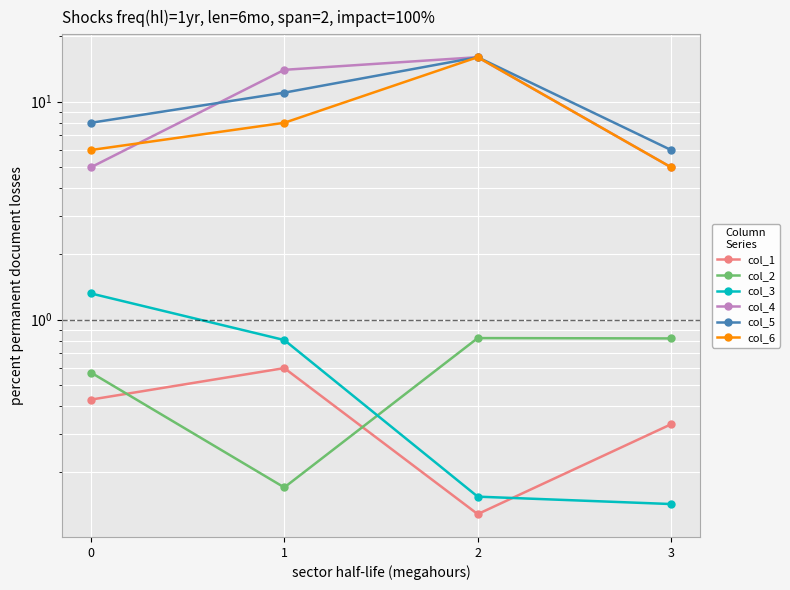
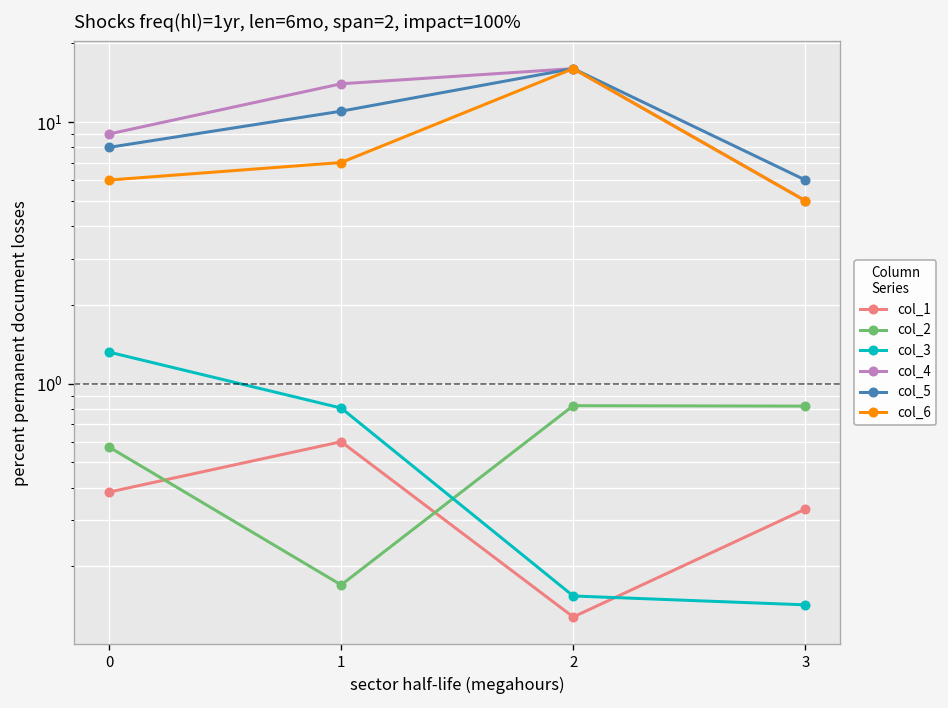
  {
    "col_1": {
-     "0": 0.43,
+     "0": 0.38,
      "1": 0.60,
      "2": 0.13,
      "3": 0.33
    },
    "col_2": {
      "0": 0.57,
      "1": 0.17,
      "2": 0.82,
      "3": 0.82
    },
    "col_3": {
      "0": 1.3,
      "1": 0.81,
      "2": 0.15,
      "3": 0.14
    },
    "col_4": {
-     "0": 5,
+     "0": 9,
      "1": 14
    },
    "col_5": {
      "0": 8.0,
      "1": 11,
      "3": 6.0
    },
    "col_6": {
      "0": 6,
-     "1": 8
+     "1": 7
    }
  }
